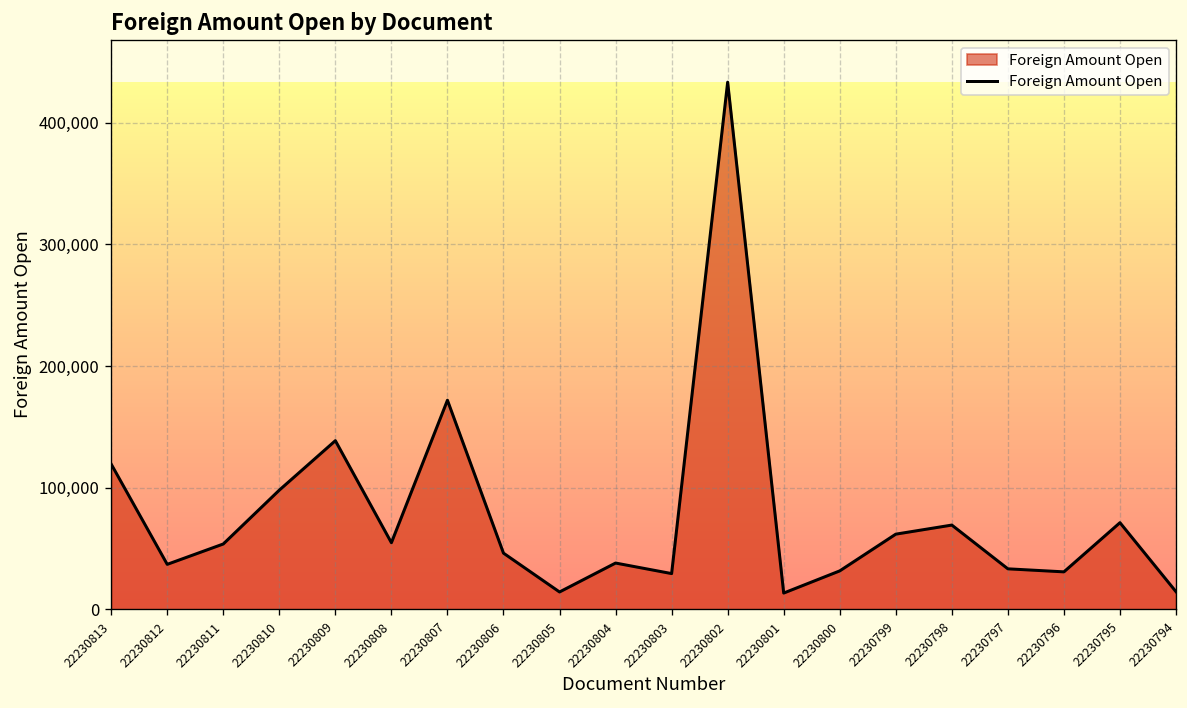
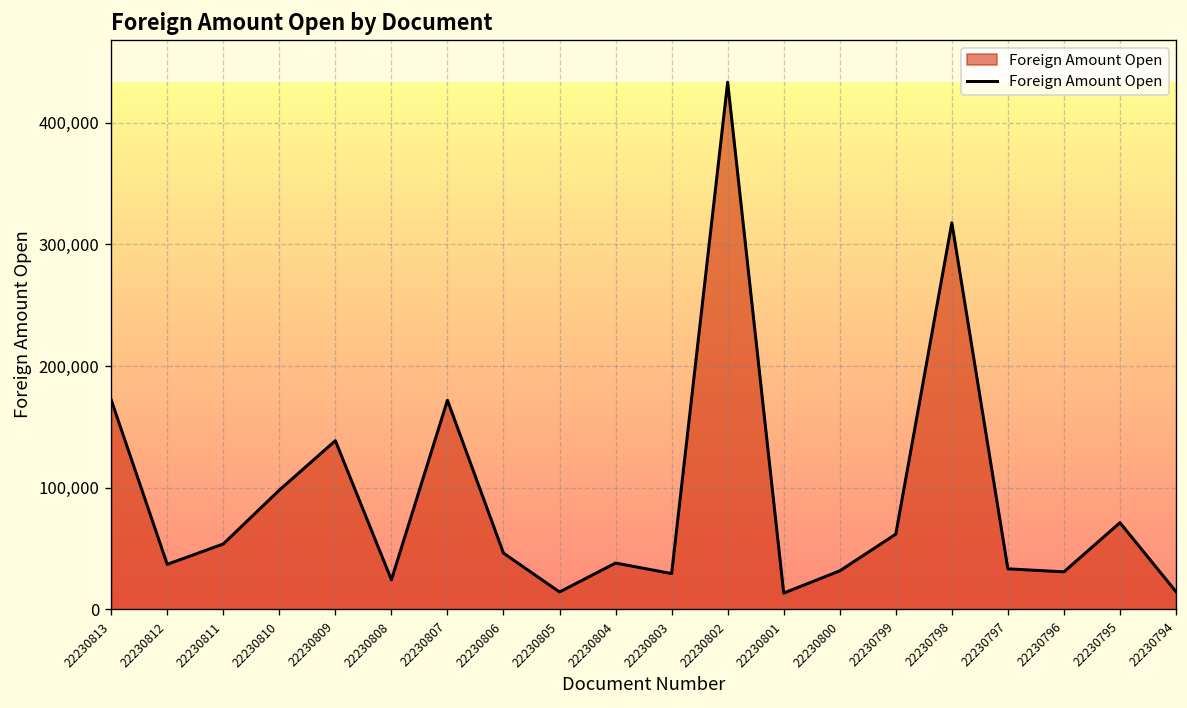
  {
-   "22230813": "119,000",
+   "22230813": "172,000",
    "22230812": "37,000",
    "22230811": "54,000",
    "22230810": "98,000",
    "22230809": "139,000",
-   "22230808": "55,000",
+   "22230808": "24,000",
    "22230807": "172,000",
    "22230806": "46,000",
    "22230805": "14,000",
    "22230804": "38,000",
    "22230803": "29,000",
    "22230802": "433,000",
    "22230801": "13,000",
    "22230800": "32,000",
    "22230799": "62,000",
-   "22230798": "69,000",
+   "22230798": "318,000",
    "22230797": "33,000",
    "22230796": "31,000",
    "22230795": "71,000",
    "22230794": "14,000"
  }
